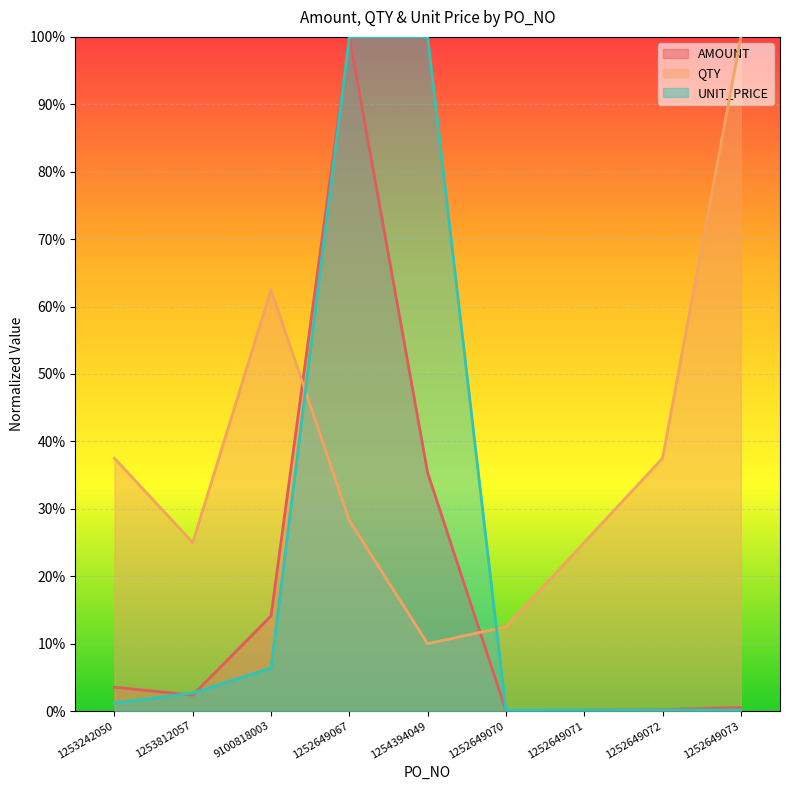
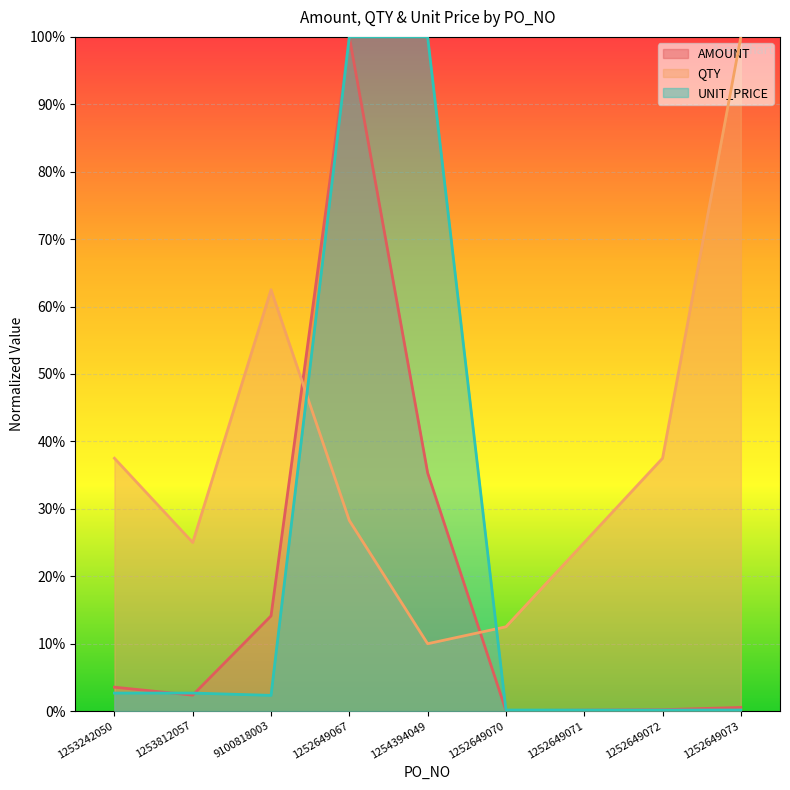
  {
    "UNIT_PRICE": {
-     "1253242050": "1%",
-     "9100818003": "6%",
+     "1253242050": "3%",
+     "9100818003": "2%",
      "1254394049": "100%",
      "1252649073": "0%"
    }
  }
